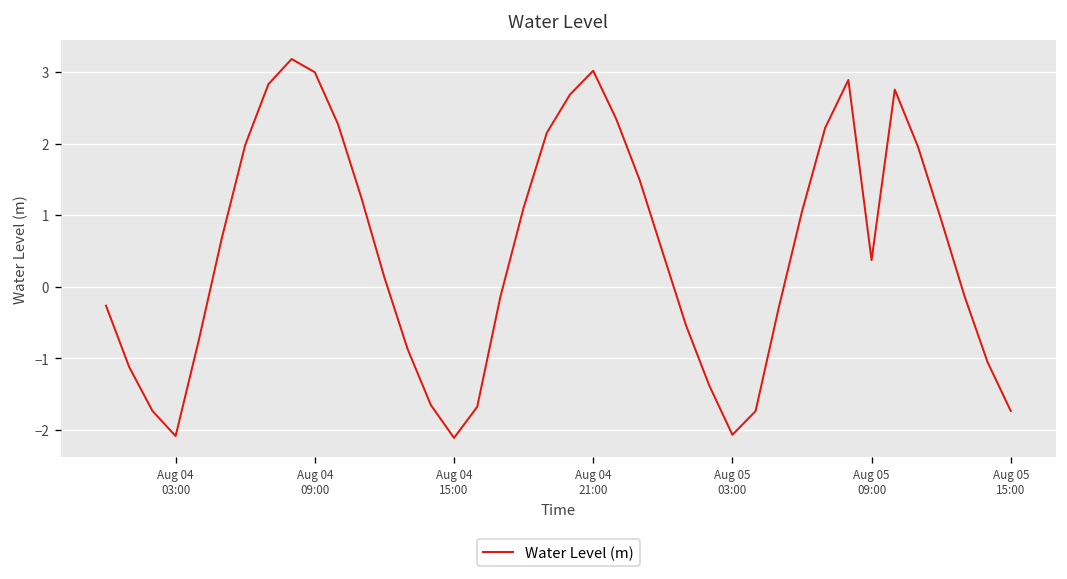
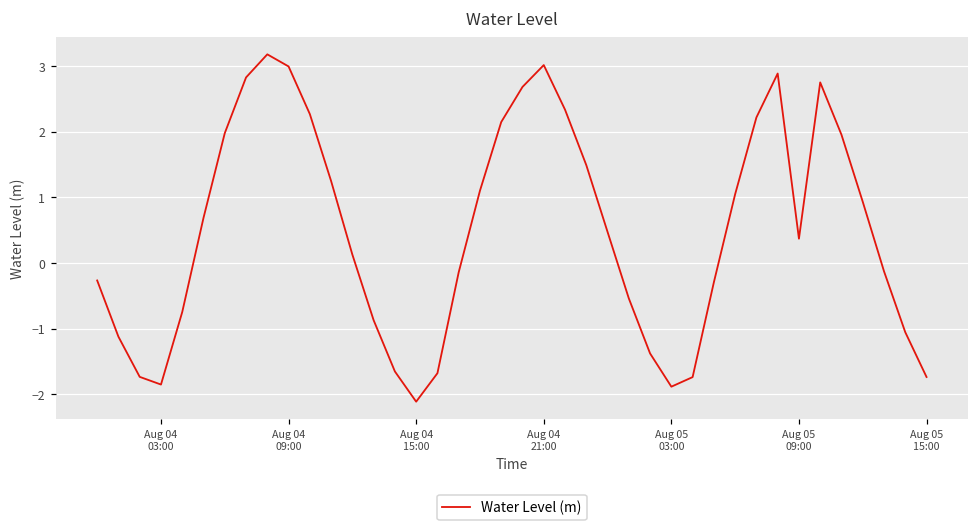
  {
-   "Aug 04 03:00": -2.1,
+   "Aug 04 03:00": -1.9,
    "Aug 04 09:00": 3.0,
    "Aug 04 15:00": -2.1,
    "Aug 04 21:00": 3.0,
-   "Aug 05 03:00": -2.1,
+   "Aug 05 03:00": -1.9,
    "Aug 05 09:00": 0.4,
    "Aug 05 15:00": -1.7
  }
